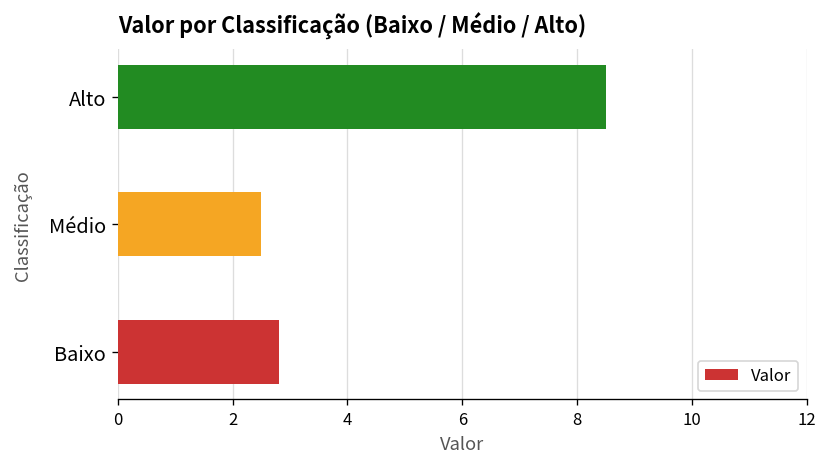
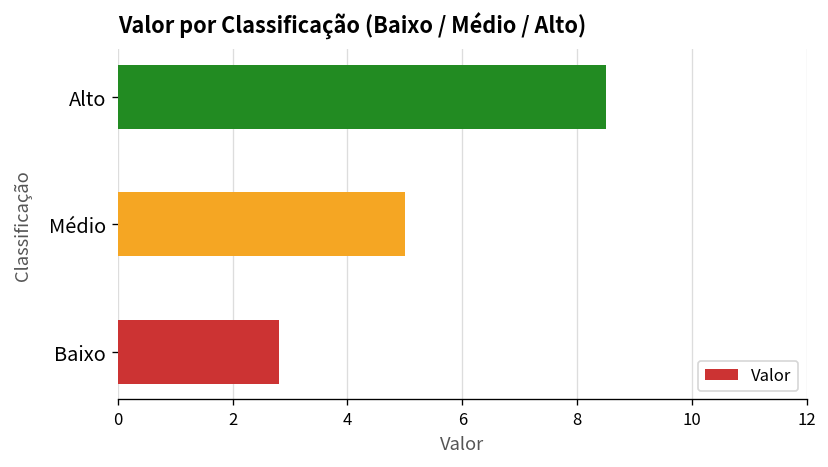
  {
    "Alto": 8.5,
-   "Médio": 2.5,
+   "Médio": 5.0,
    "Baixo": 2.8
  }
